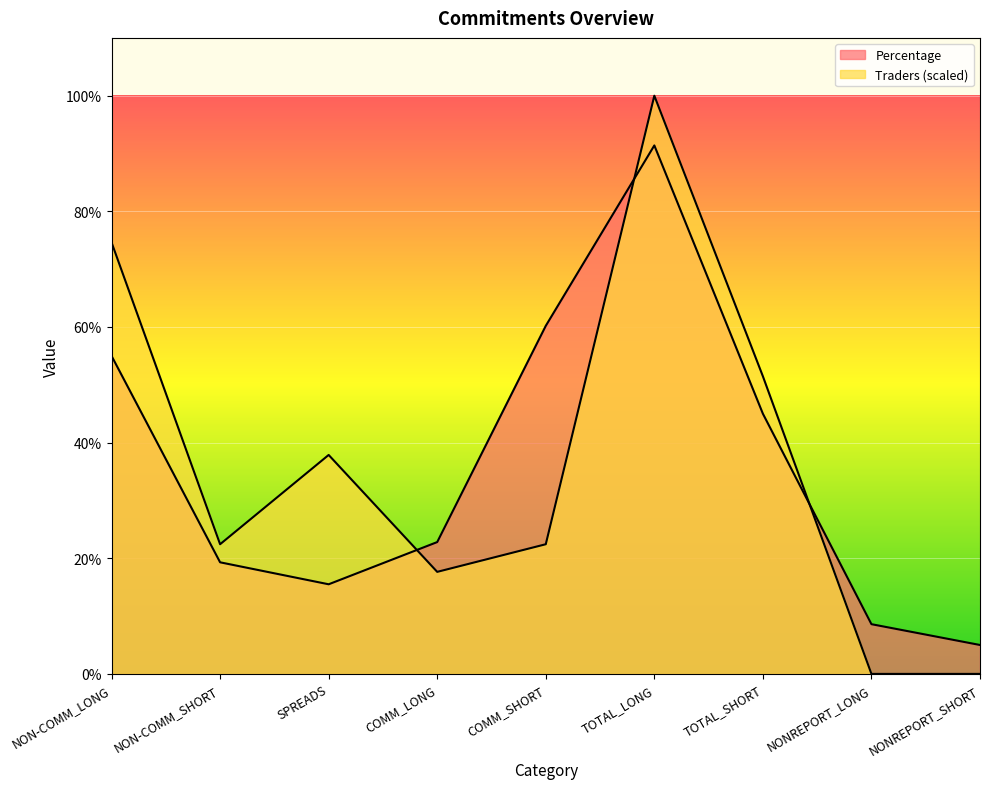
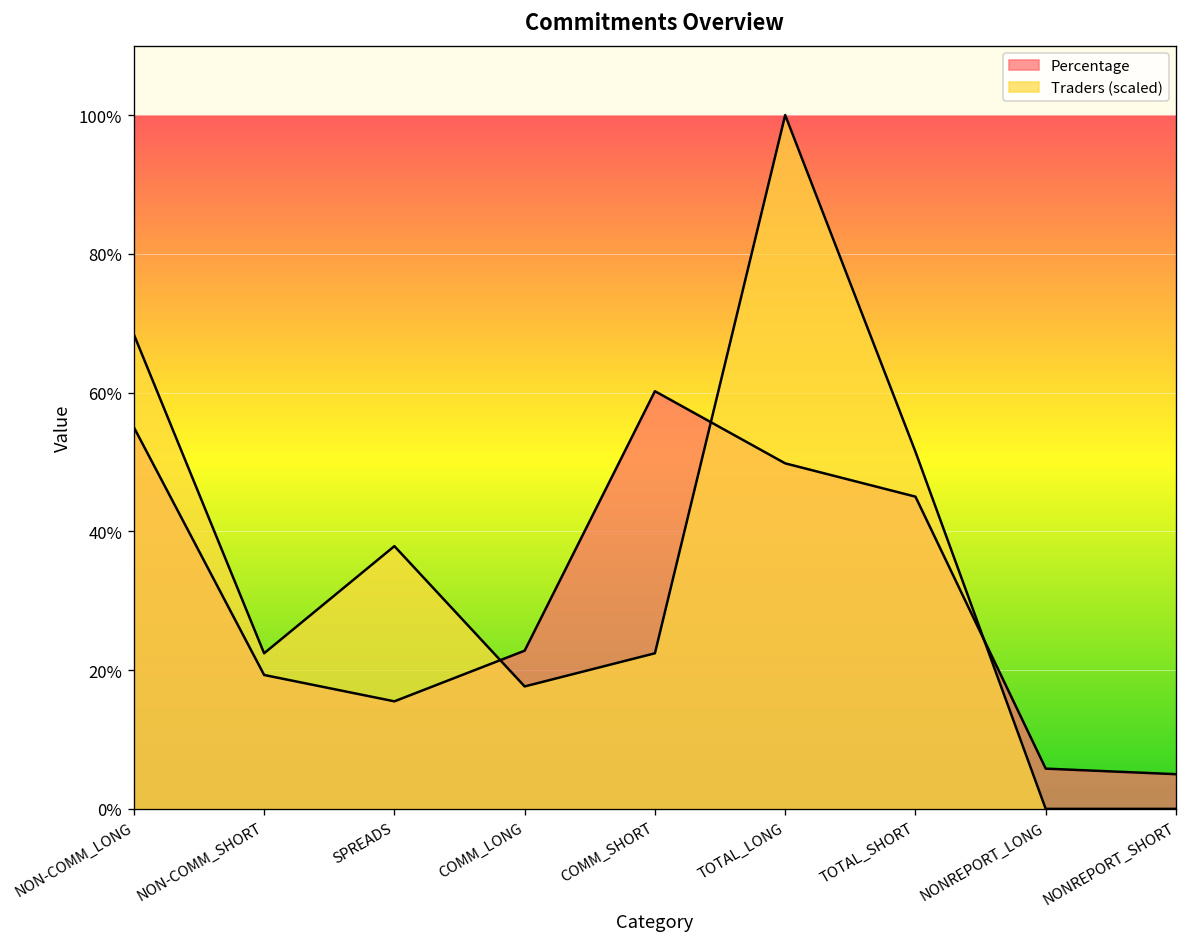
  {
    "Percentage": {
      "NON-COMM_LONG": "55%",
      "NON-COMM_SHORT": "19%",
      "SPREADS": "16%",
      "COMM_LONG": "23%",
      "COMM_SHORT": "60%",
-     "TOTAL_LONG": "91%",
+     "TOTAL_LONG": "50%",
      "TOTAL_SHORT": "45%",
-     "NONREPORT_LONG": "9%",
+     "NONREPORT_LONG": "6%",
      "NONREPORT_SHORT": "5%"
    },
    "Traders (scaled)": {
-     "NON-COMM_LONG": "75%",
+     "NON-COMM_LONG": "68%",
      "NON-COMM_SHORT": "22%",
      "SPREADS": "38%",
      "COMM_LONG": "18%",
      "COMM_SHORT": "22%",
      "TOTAL_LONG": "100%",
      "TOTAL_SHORT": "51%",
      "NONREPORT_LONG": "0%",
      "NONREPORT_SHORT": "0%"
    }
  }
